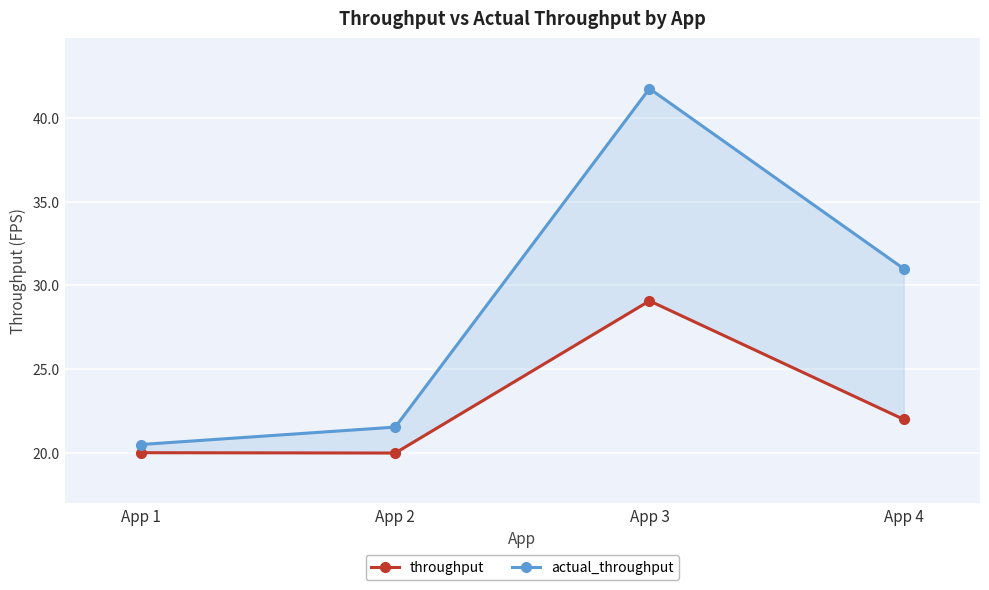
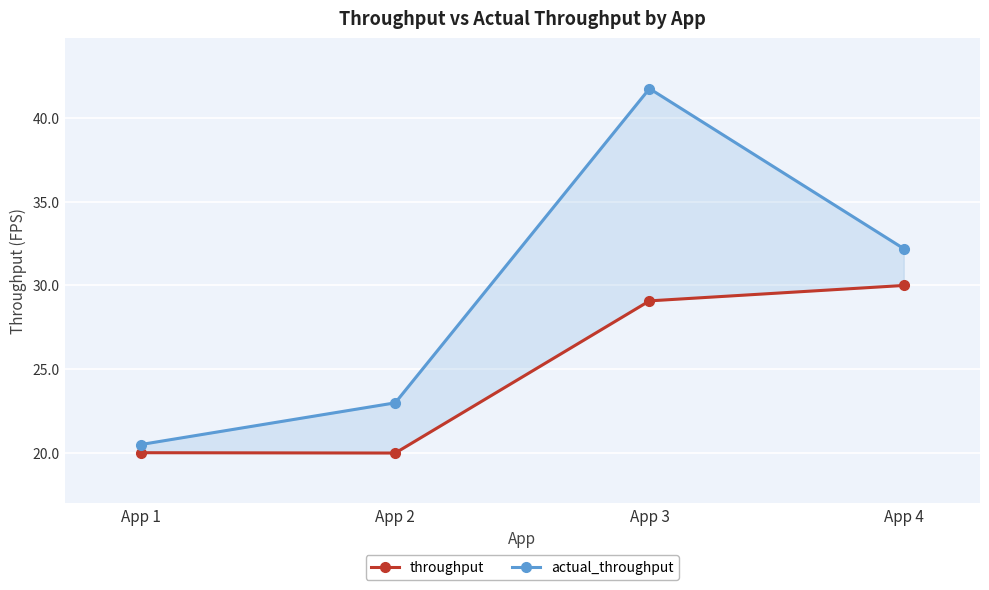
  {
    "throughput": {
      "App 1": 20,
      "App 2": 20,
      "App 3": 29,
-     "App 4": 22
+     "App 4": 30
    },
    "actual_throughput": {
      "App 1": 20.5,
-     "App 2": 21.5,
+     "App 2": 23.0,
      "App 3": 41.8,
-     "App 4": 31.0
+     "App 4": 32.2
    }
  }
